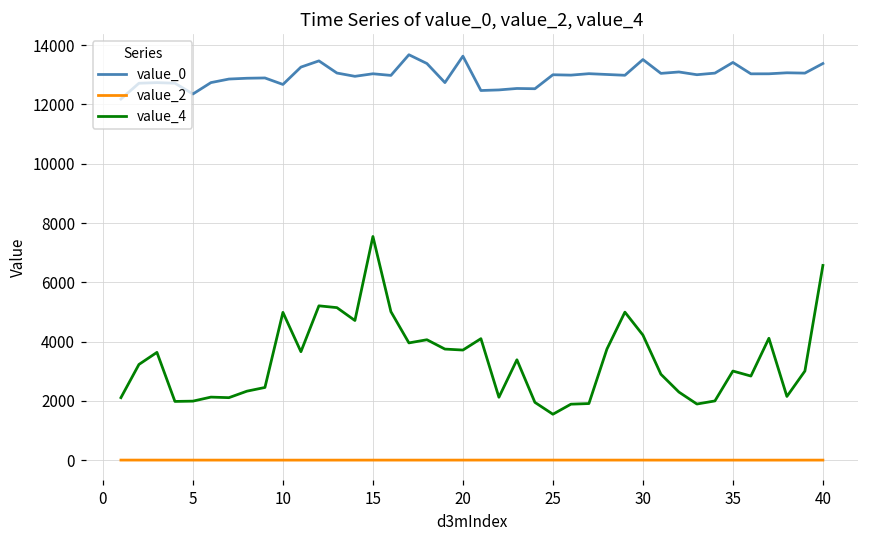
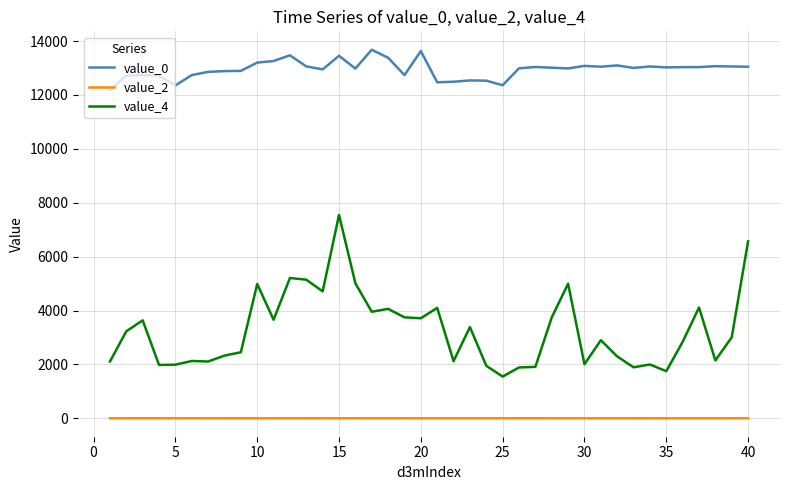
  {
    "value_0": {
      "5": 12400,
-     "10": 12700,
-     "15": 13000,
+     "10": 13200,
+     "15": 13500,
      "20": 13600,
-     "25": 13000,
-     "30": 13500,
-     "35": 13400,
-     "40": 13400
+     "25": 12400,
+     "30": 13100,
+     "35": 13000,
+     "40": 13000
    },
    "value_2": {
      "5": 0,
      "10": 0,
      "15": 0,
      "20": 0,
      "25": 0,
      "30": 0,
      "35": 0,
      "40": 0
    },
    "value_4": {
      "5": 2000,
      "10": 5000,
      "15": 7500,
      "20": 3700,
      "25": 1600,
-     "30": 4200,
-     "35": 3000,
+     "30": 2000,
+     "35": 1800,
      "40": 6600
    }
  }
